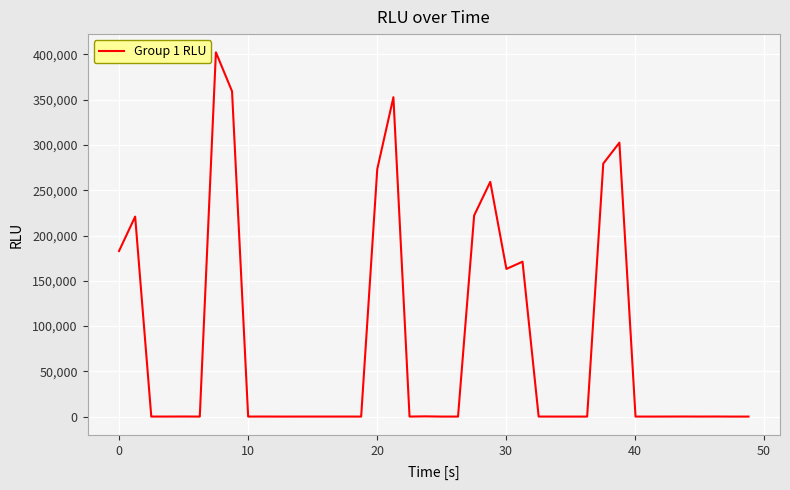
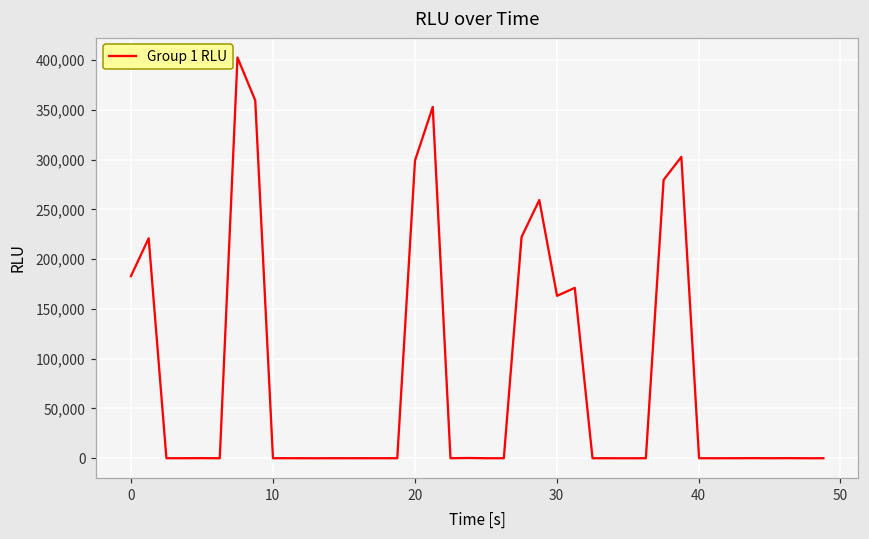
  {
    "0": "180,000",
    "10": "0",
-   "20": "270,000"
+   "20": "300,000"
  }
